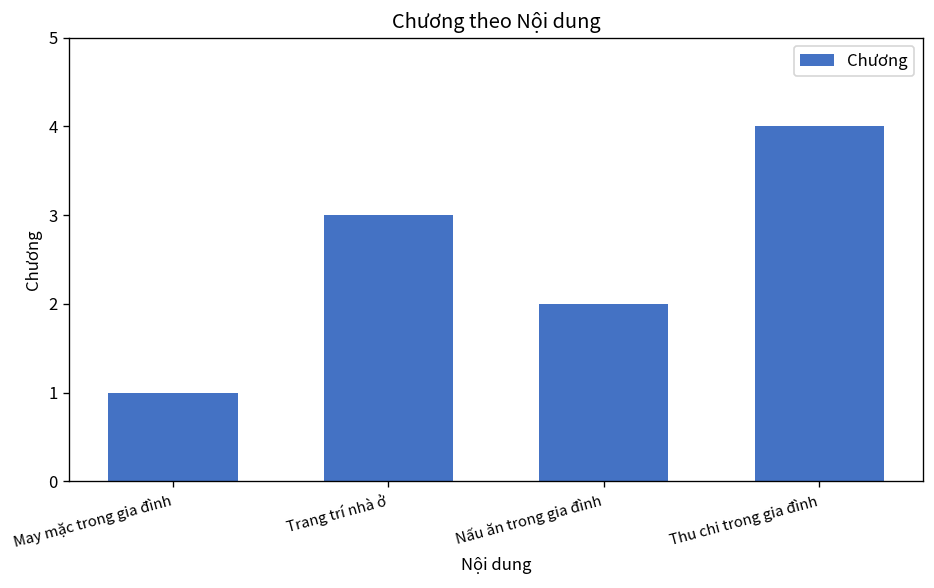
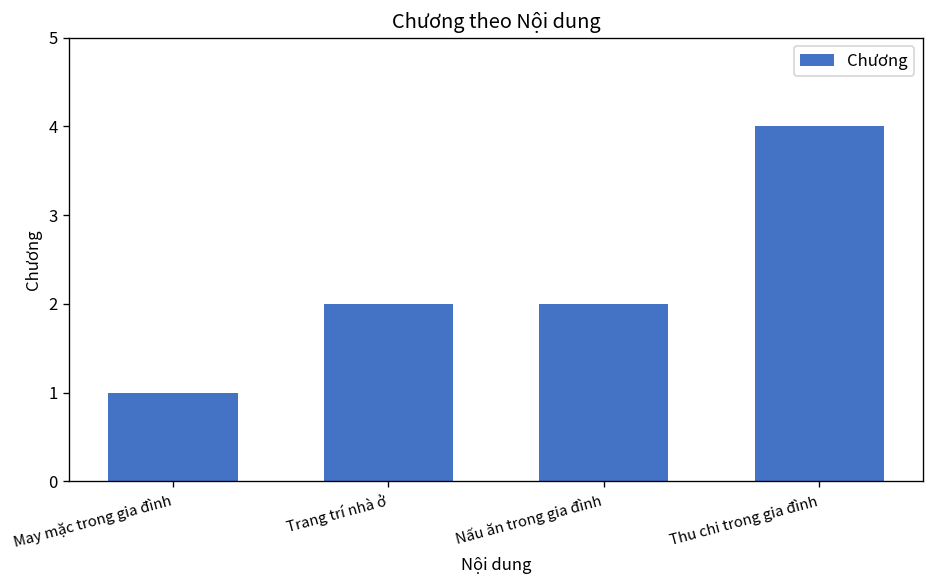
  {
    "May mặc trong gia đình": 1,
-   "Trang trí nhà ở": 3,
+   "Trang trí nhà ở": 2,
    "Nấu ăn trong gia đình": 2,
    "Thu chi trong gia đình": 4
  }
